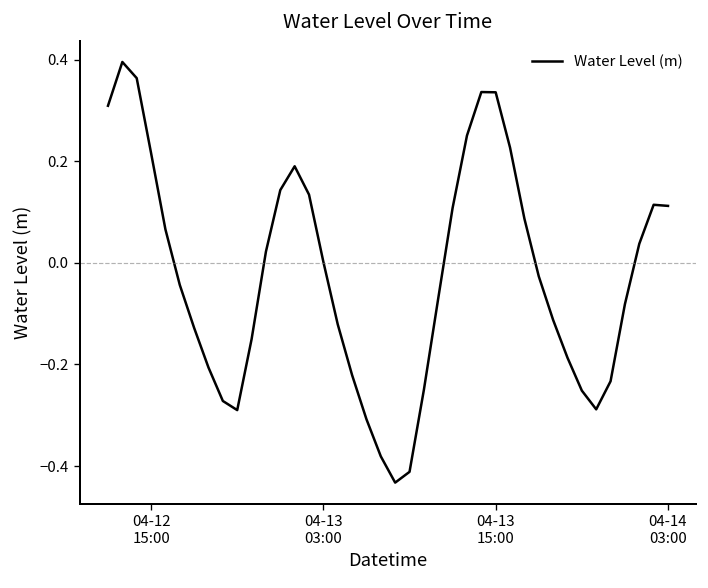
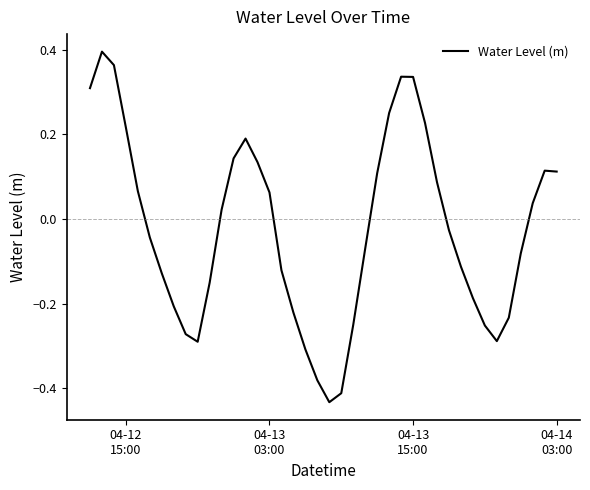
  {
    "04-12 15:00": 0.22,
-   "04-13 03:00": 0.00,
+   "04-13 03:00": 0.06,
    "04-13 15:00": 0.34,
    "04-14 03:00": 0.11
  }
